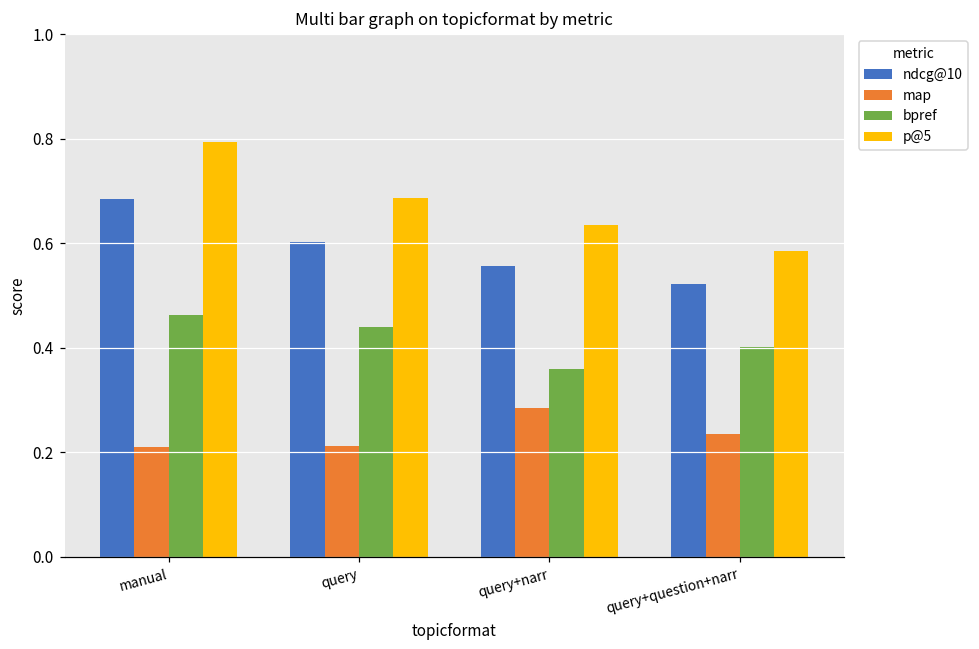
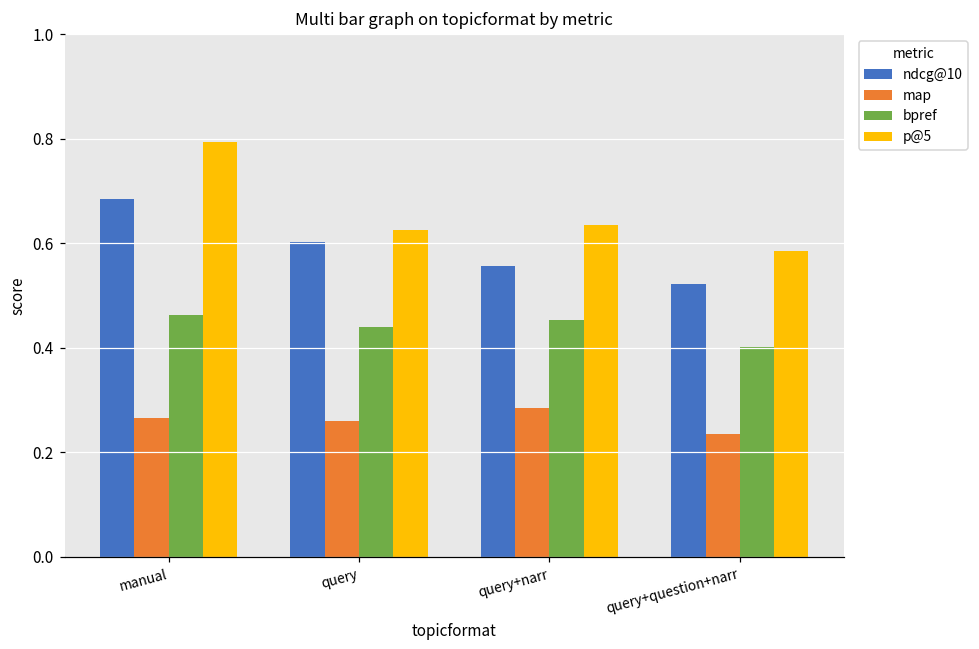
  {
    "ndcg@10": {
      "manual": 0.68,
      "query": 0.60,
      "query+narr": 0.56,
      "query+question+narr": 0.52
    },
    "map": {
-     "manual": 0.21,
-     "query": 0.21,
+     "manual": 0.27,
+     "query": 0.26,
      "query+narr": 0.29,
      "query+question+narr": 0.24
    },
    "bpref": {
      "manual": 0.46,
      "query": 0.44,
-     "query+narr": 0.36,
+     "query+narr": 0.45,
      "query+question+narr": 0.40
    },
    "p@5": {
      "manual": 0.79,
-     "query": 0.69,
+     "query": 0.63,
      "query+narr": 0.64,
      "query+question+narr": 0.59
    }
  }
